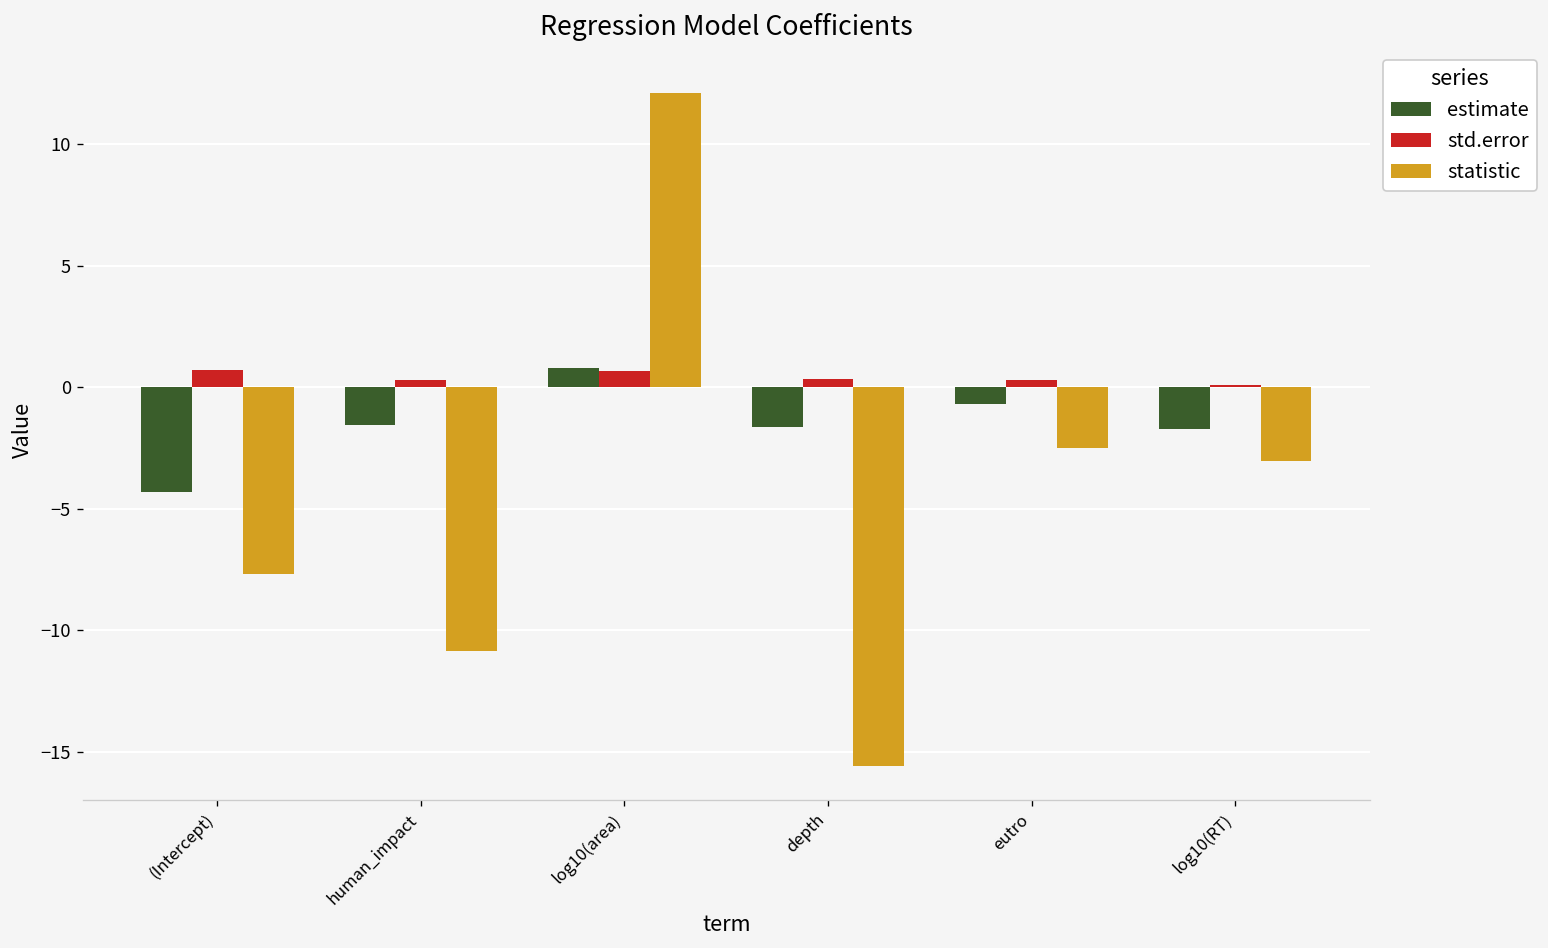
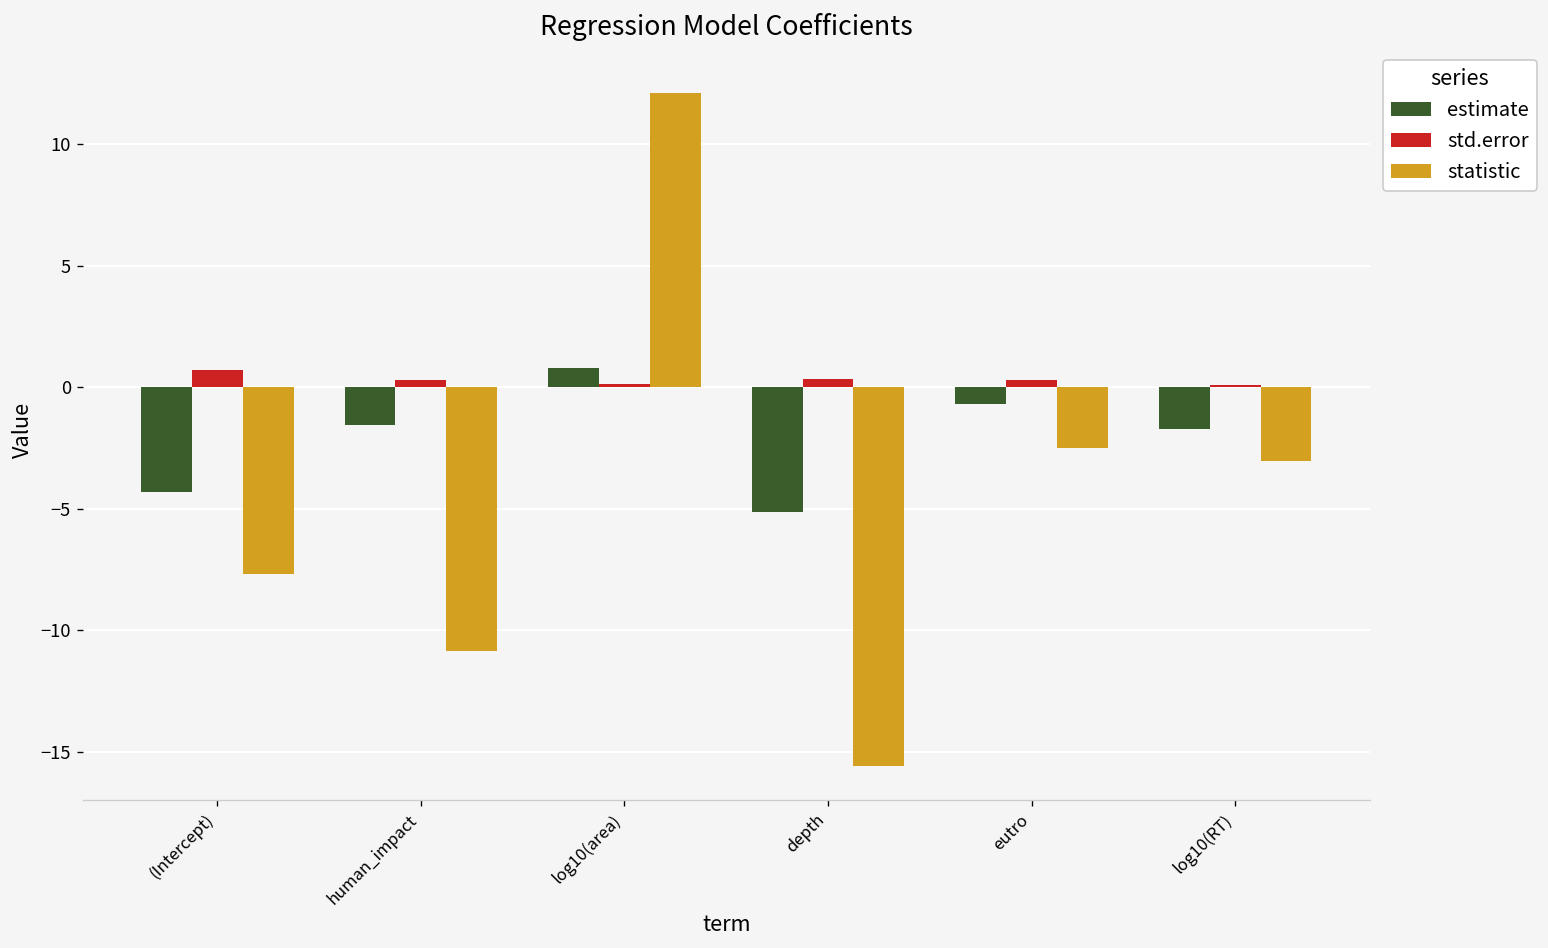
  {
    "estimate": {
      "(Intercept)": -4.3,
      "human_impact": -1.5,
      "log10(area)": 0.8,
-     "depth": -1.6,
+     "depth": -5.1,
      "eutro": -0.7,
      "log10(RT)": -1.7
    },
    "std.error": {
      "(Intercept)": 0.7,
      "human_impact": 0.3,
-     "log10(area)": 0.7,
+     "log10(area)": 0.1,
      "depth": 0.3,
      "eutro": 0.3
    },
    "statistic": {
      "(Intercept)": -7.7,
      "human_impact": -10.8,
      "log10(area)": 12.1,
      "depth": -15.6,
      "eutro": -2.5,
      "log10(RT)": -3.0
    }
  }
